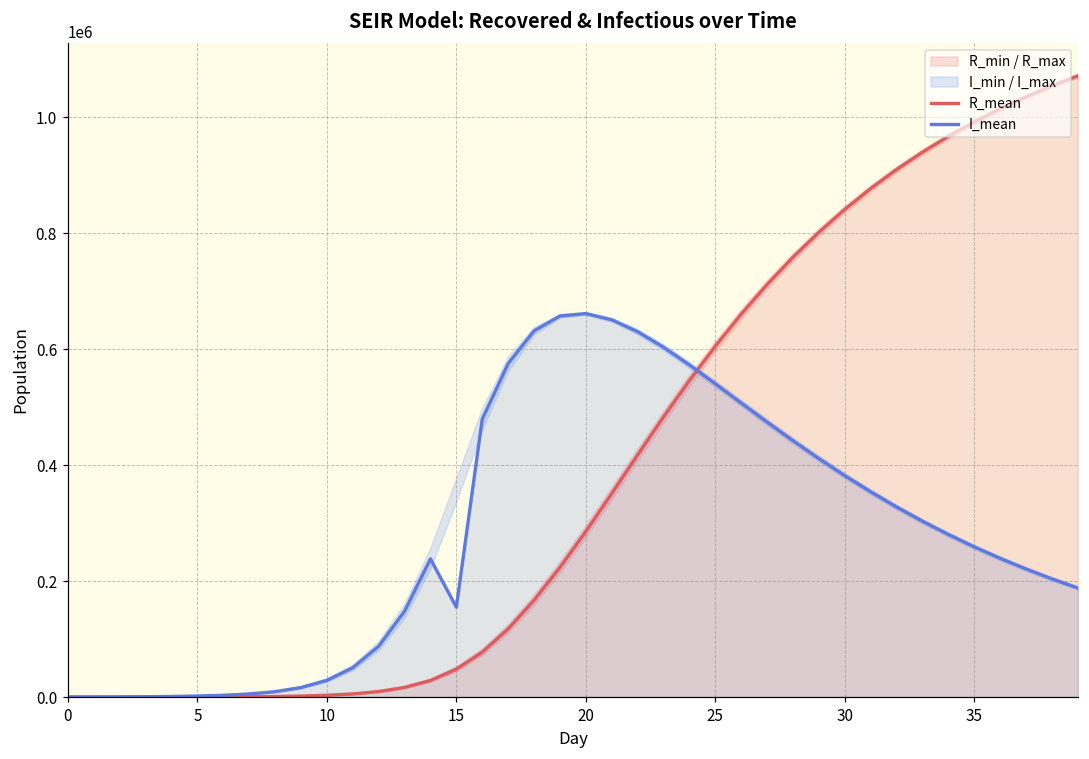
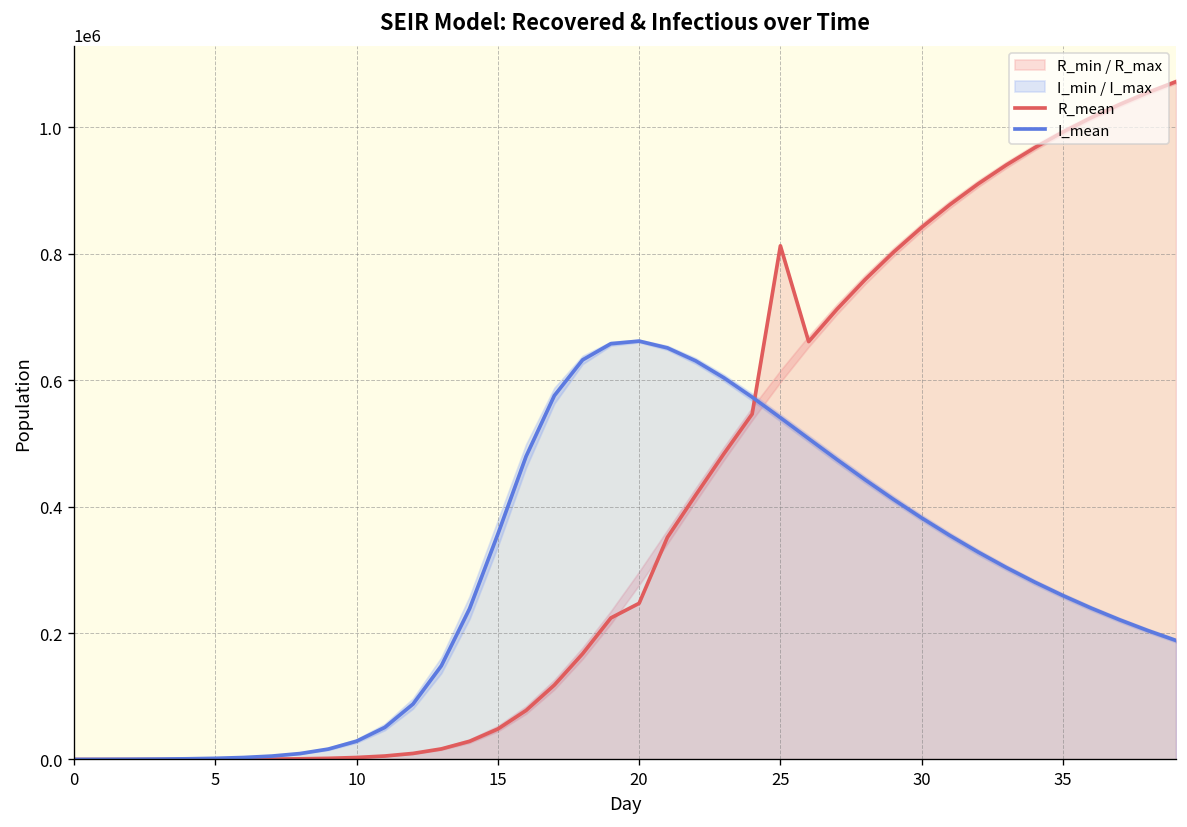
  {
    "R_mean": {
      "15": 50000,
-     "20": 290000,
-     "25": 610000,
+     "20": 250000,
+     "25": 810000,
      "30": 840000
    },
    "I_mean": {
-     "15": 160000,
+     "15": 360000,
      "25": 540000,
      "30": 380000
    }
  }
